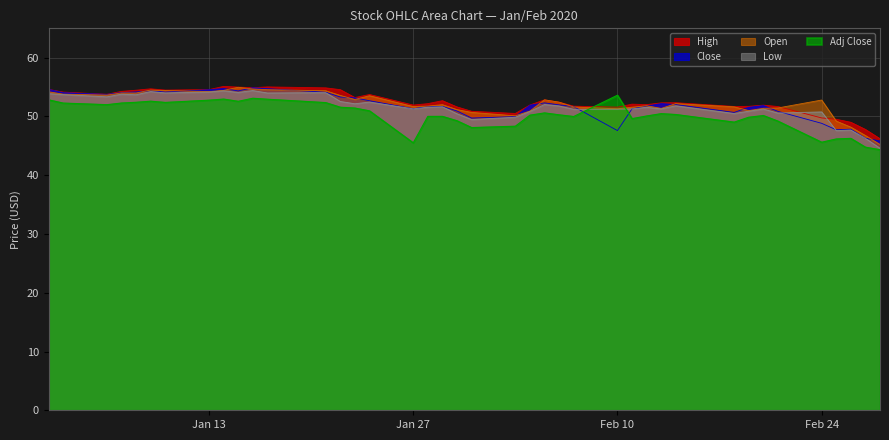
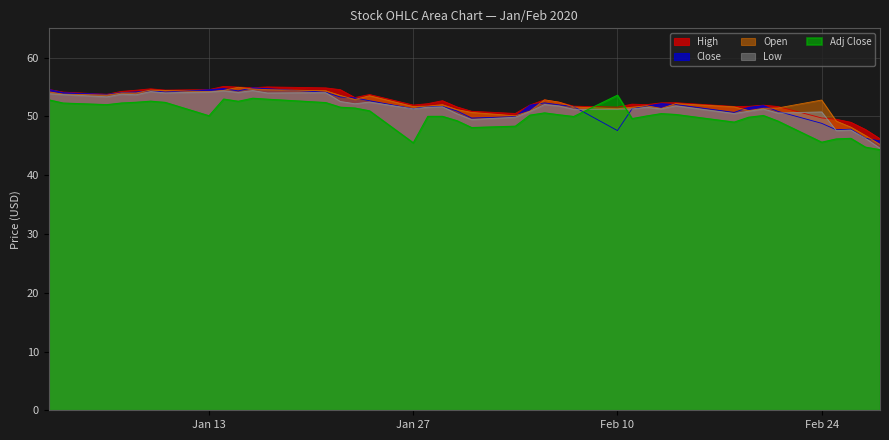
  {
    "High": {
      "Feb 24": 50
    },
    "Close": {
      "Feb 10": 48,
      "Feb 24": 49
    },
    "Open": {
      "Feb 24": 53
    },
    "Low": {
      "Feb 24": 51
    },
    "Adj Close": {
-     "Jan 13": 53,
+     "Jan 13": 50,
      "Jan 27": 46,
      "Feb 10": 54,
      "Feb 24": 46
    }
  }
